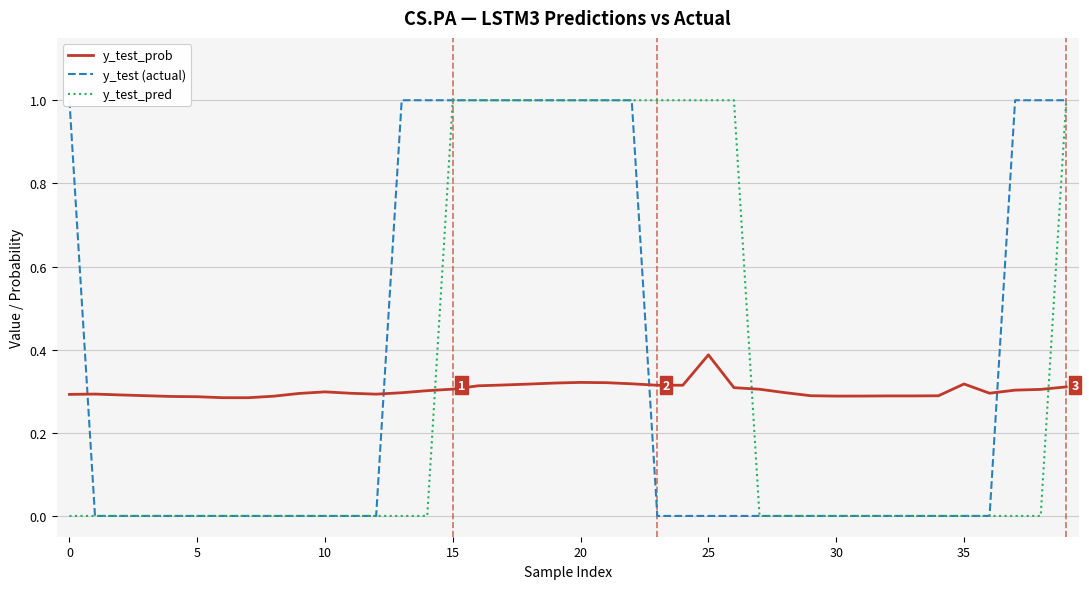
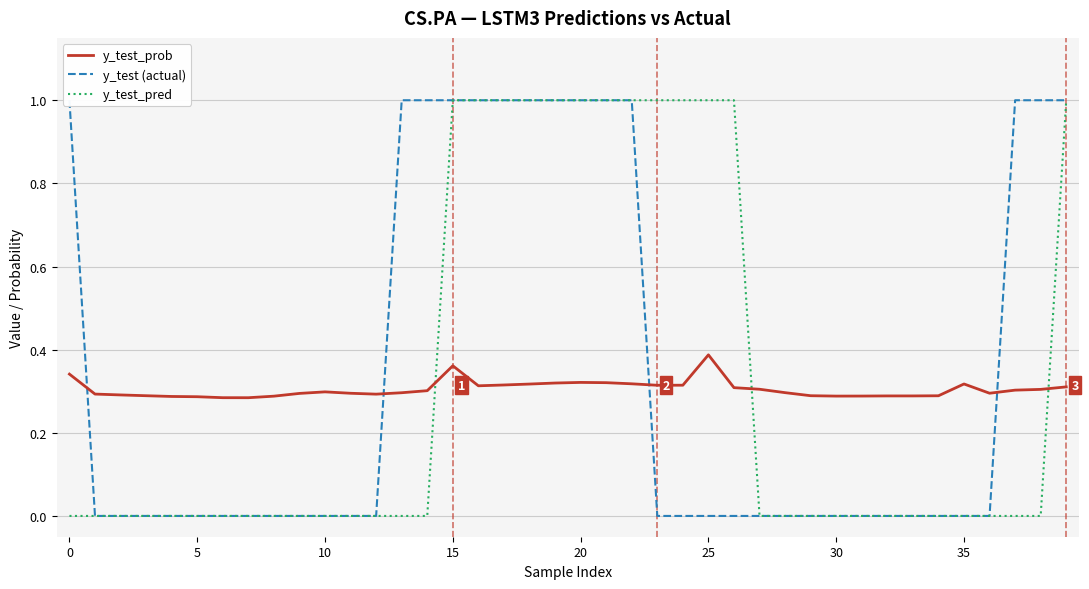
  {
    "y_test_prob": {
-     "0": 0.29,
+     "0": 0.34,
      "5": 0.29,
      "10": 0.30,
-     "15": 0.31,
+     "15": 0.36,
      "20": 0.32,
      "25": 0.39,
      "30": 0.29,
      "35": 0.32
    },
    "y_test (actual)": {
      "25": 0.00
    },
    "y_test_pred": {
      "0": 0.00,
      "25": 1.00
    }
  }
